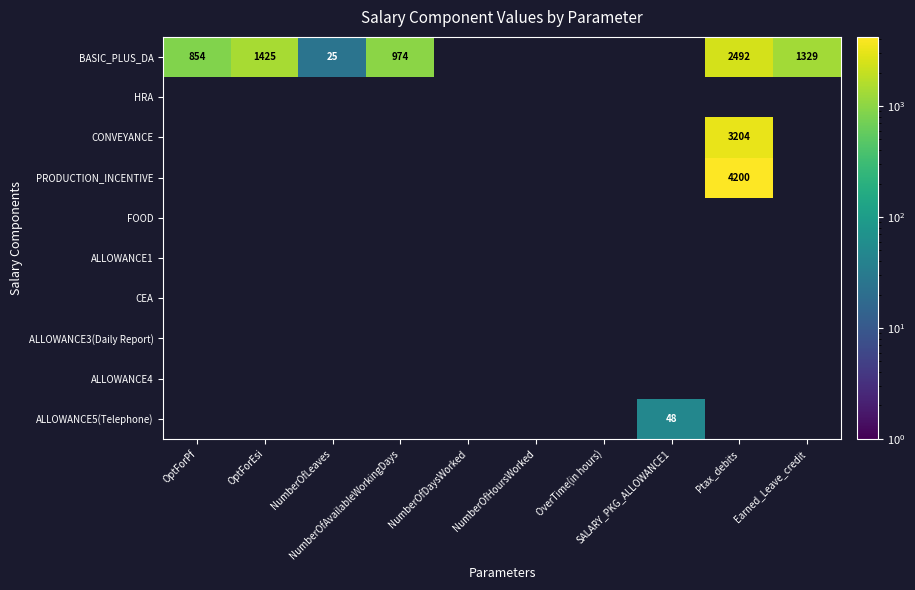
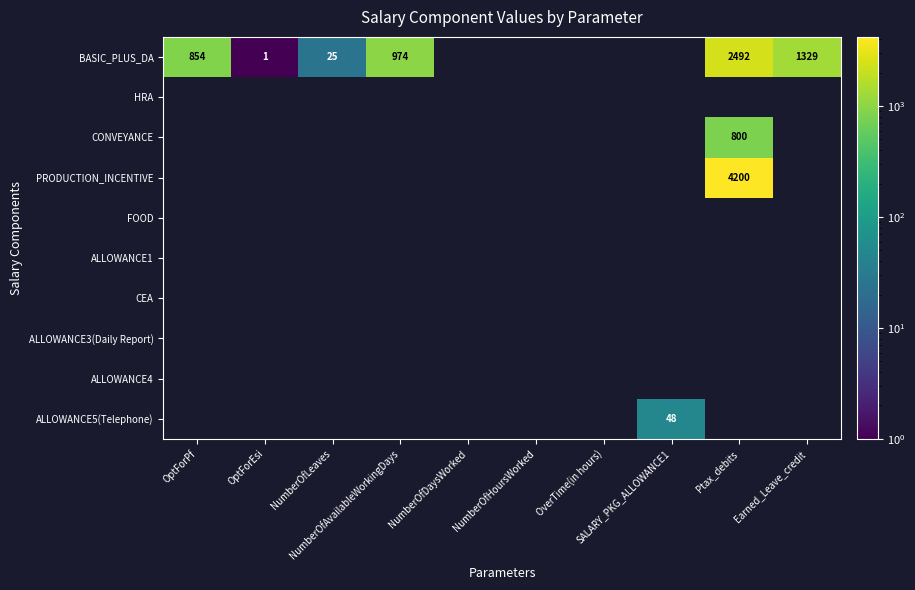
  {
    "BASIC_PLUS_DA": {
      "OptForPf": 854,
-     "OptForEsi": 1425,
+     "OptForEsi": 1,
      "NumberOfLeaves": 25,
      "NumberOfAvailableWorkingDays": 974,
      "Ptax_debits": 2492,
      "Earned_Leave_credit": 1329
    },
    "CONVEYANCE": {
-     "Ptax_debits": 3204
+     "Ptax_debits": 800
    },
    "PRODUCTION_INCENTIVE": {
      "Ptax_debits": 4200
    },
    "ALLOWANCE5(Telephone)": {
      "SALARY_PKG_ALLOWANCE1": 48
    }
  }
